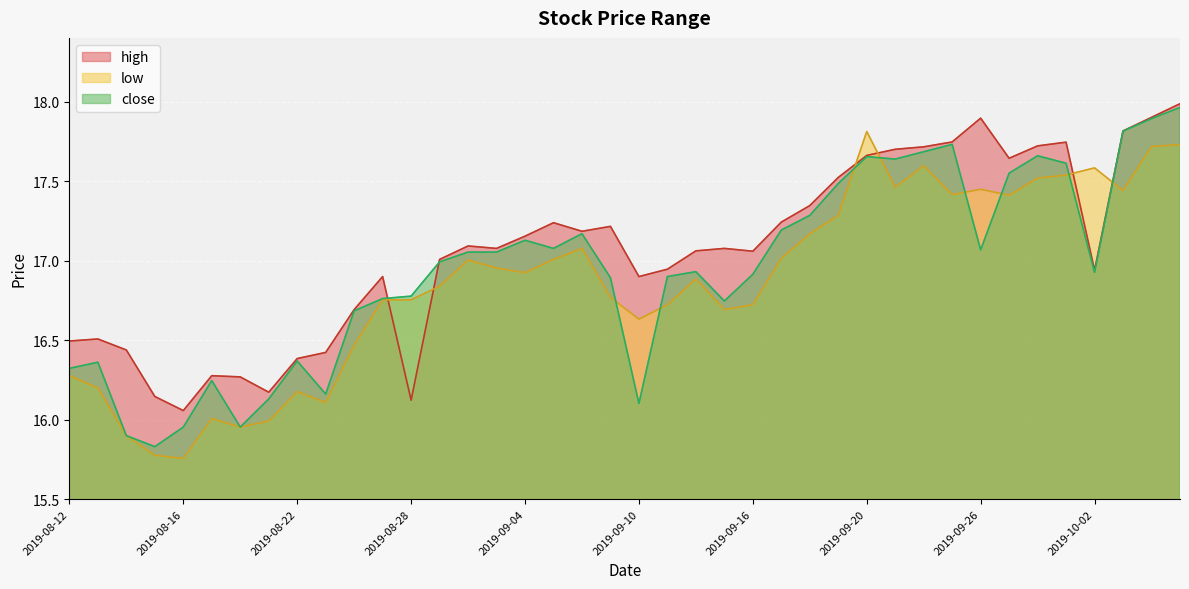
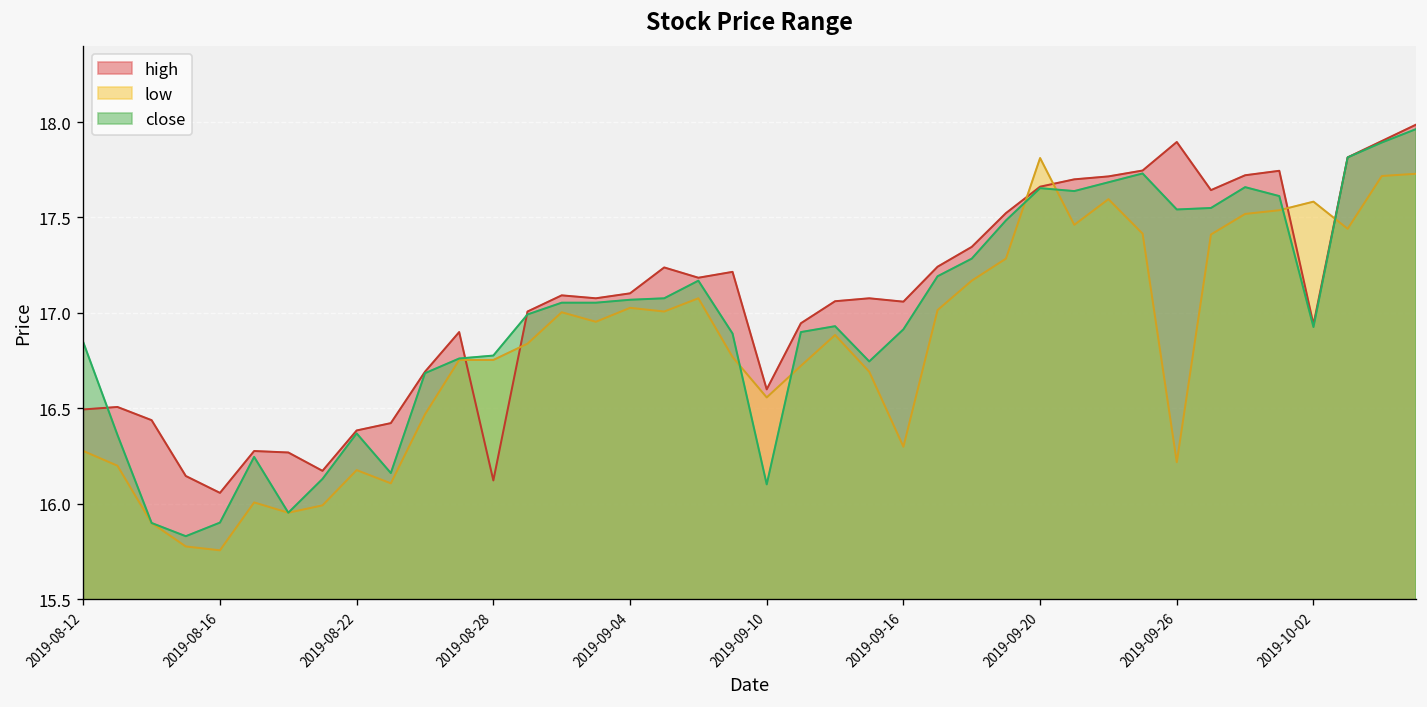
  {
    "high": {
      "2019-08-12": 16.49,
      "2019-08-16": 16.06,
      "2019-08-28": 16.12,
-     "2019-09-04": 17.15,
-     "2019-09-10": 16.90,
+     "2019-09-04": 17.10,
+     "2019-09-10": 16.60,
      "2019-09-16": 17.06,
      "2019-09-26": 17.90
    },
    "low": {
      "2019-08-12": 16.28,
      "2019-08-16": 15.76,
      "2019-08-22": 16.18,
      "2019-08-28": 16.75,
-     "2019-09-04": 16.92,
-     "2019-09-10": 16.63,
-     "2019-09-16": 16.72,
+     "2019-09-04": 17.03,
+     "2019-09-10": 16.56,
+     "2019-09-16": 16.30,
      "2019-09-20": 17.81,
-     "2019-09-26": 17.45,
+     "2019-09-26": 16.22,
      "2019-10-02": 17.58
    },
    "close": {
-     "2019-08-12": 16.32,
-     "2019-08-16": 15.95,
+     "2019-08-12": 16.85,
+     "2019-08-16": 15.90,
      "2019-08-28": 16.78,
-     "2019-09-04": 17.13,
+     "2019-09-04": 17.07,
      "2019-09-10": 16.10,
      "2019-09-16": 16.91,
-     "2019-09-26": 17.07
+     "2019-09-26": 17.54
    }
  }
